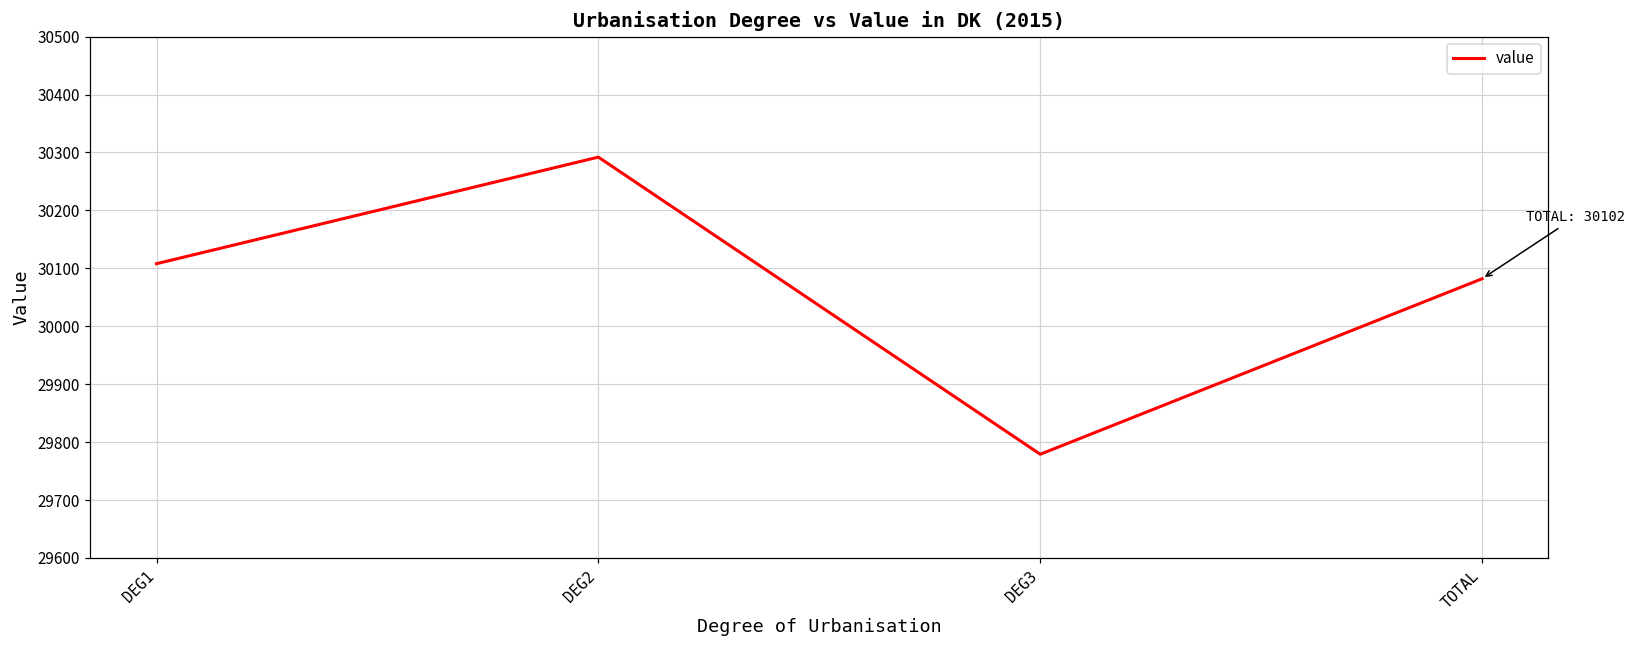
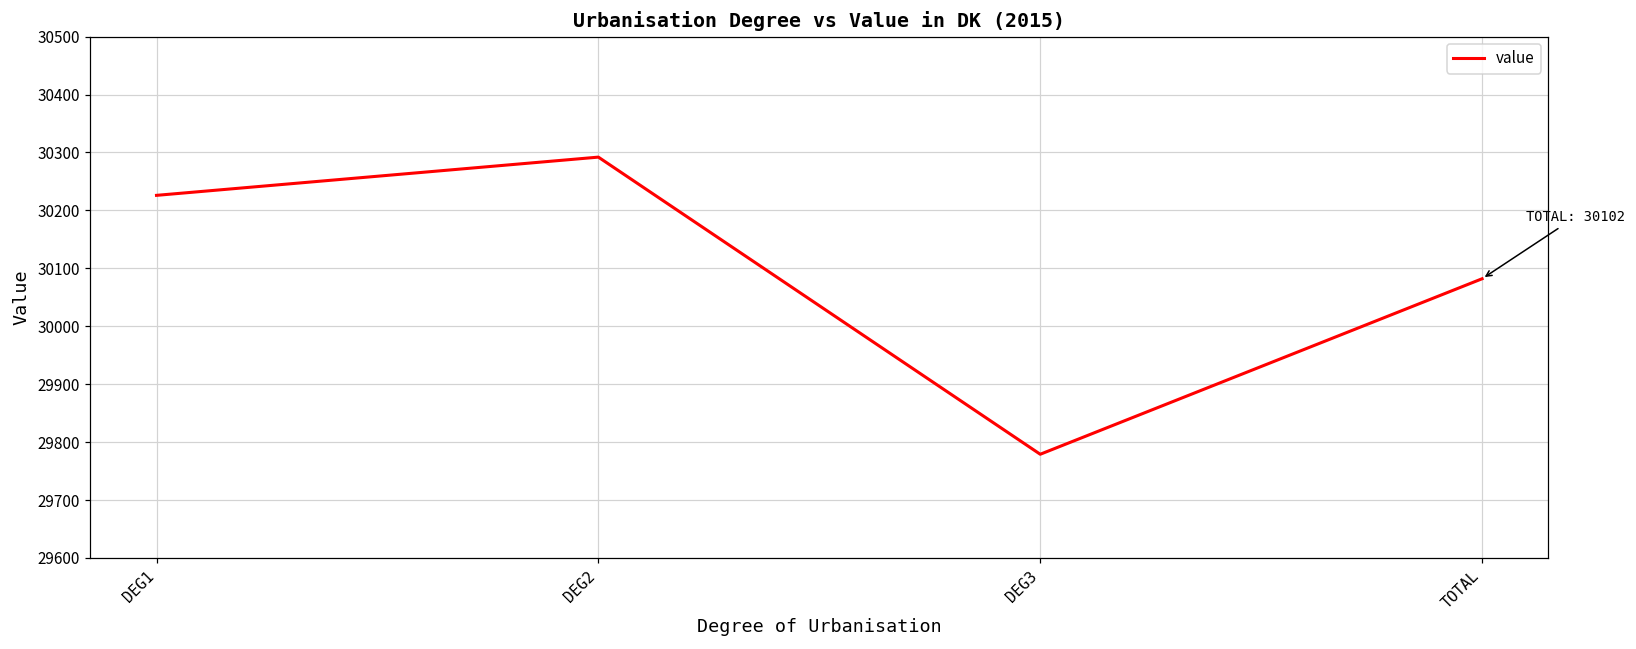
  {
-   "DEG1": 30110,
+   "DEG1": 30230,
    "DEG2": 30290,
    "DEG3": 29780
  }
